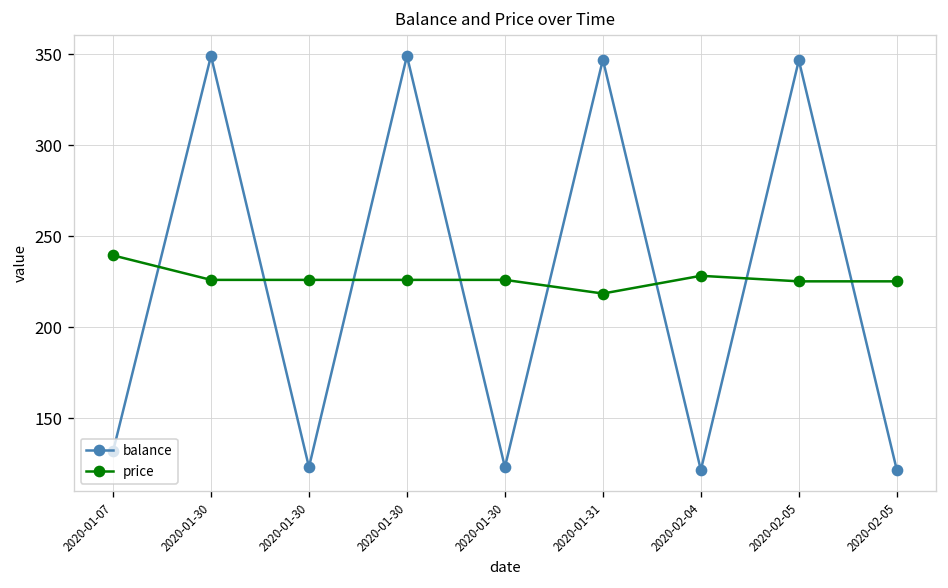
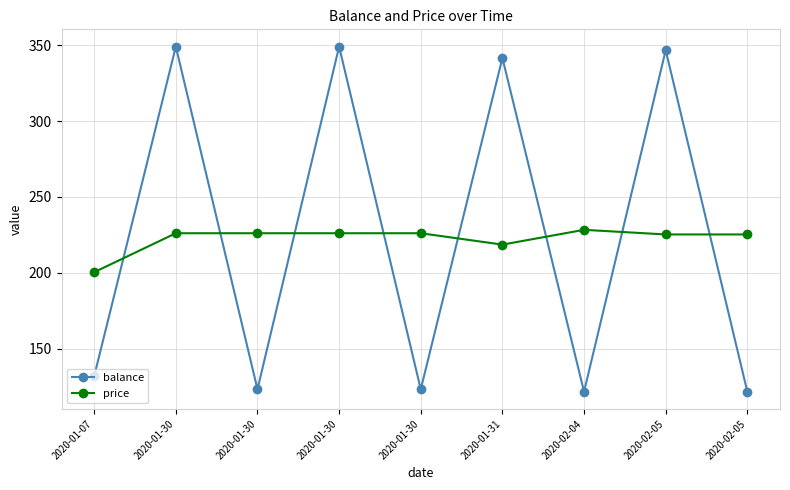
  {
    "balance": {
-     "2020-01-31": 347,
+     "2020-01-31": 342,
      "2020-02-04": 122
    },
    "price": {
-     "2020-01-07": 240,
+     "2020-01-07": 200,
      "2020-01-31": 219,
      "2020-02-04": 228
    }
  }
